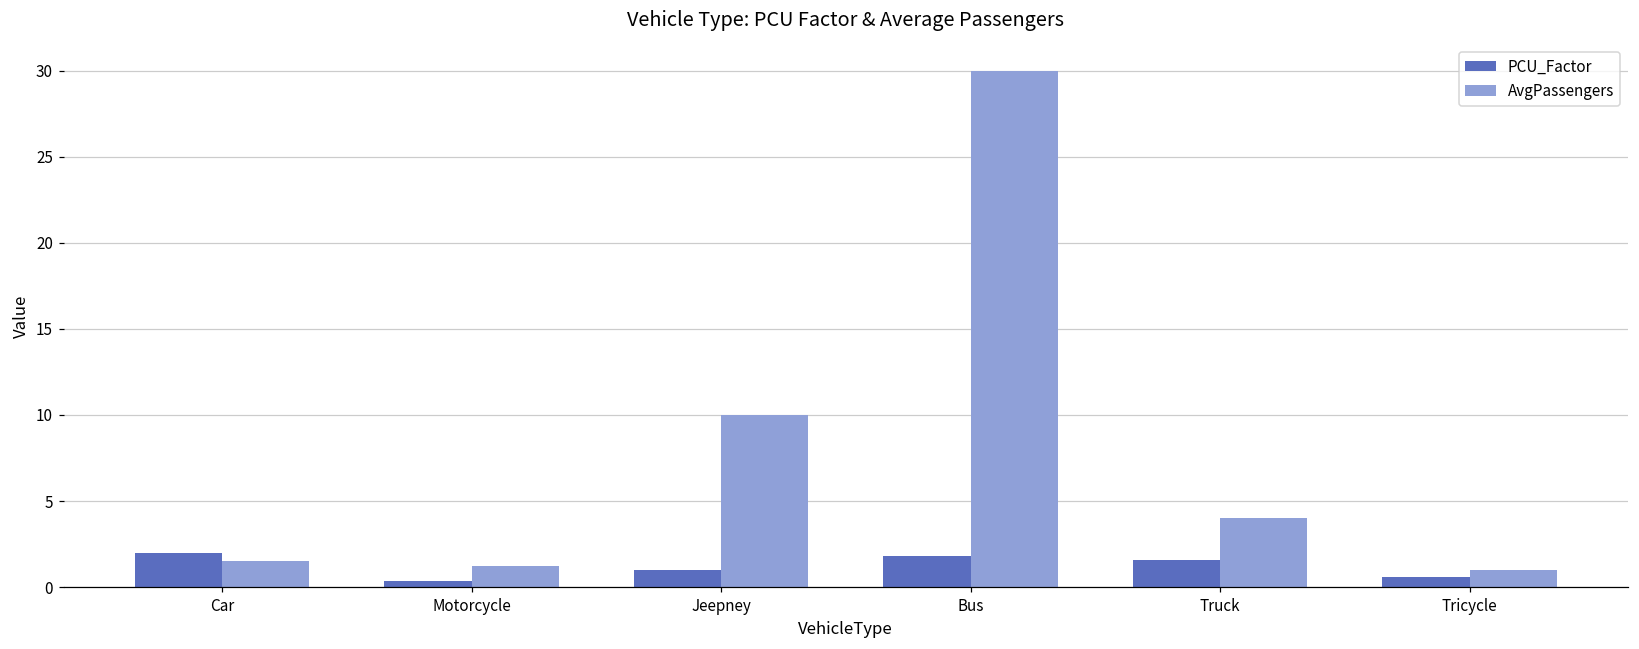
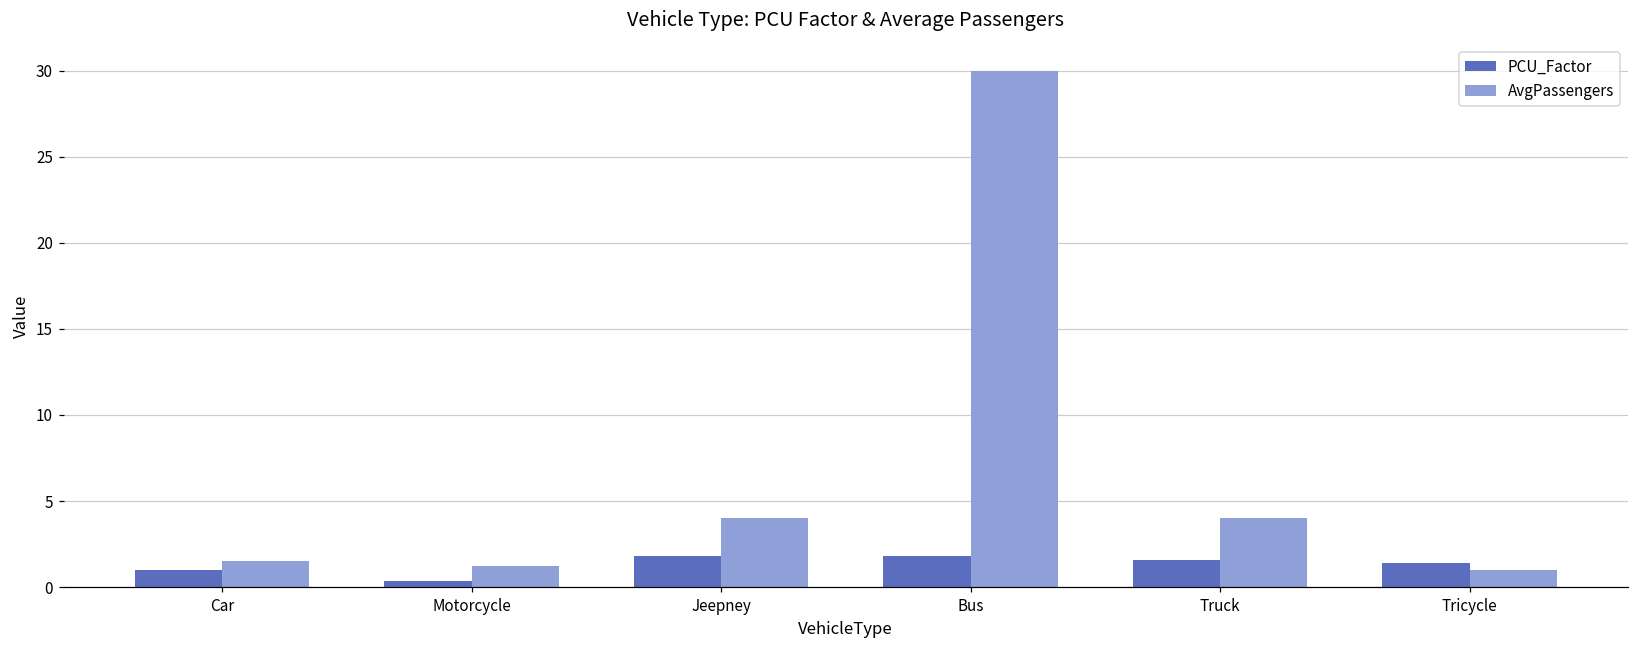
  {
    "PCU_Factor": {
-     "Car": 2,
+     "Car": 1,
      "Motorcycle": 0.4,
-     "Jeepney": 1.0,
+     "Jeepney": 1.8,
      "Bus": 1.8,
      "Truck": 1.6,
-     "Tricycle": 0.6
+     "Tricycle": 1.4
    },
    "AvgPassengers": {
      "Car": 1.5,
      "Motorcycle": 1.2,
-     "Jeepney": 10,
+     "Jeepney": 4,
      "Bus": 30,
      "Truck": 4,
      "Tricycle": 1
    }
  }
